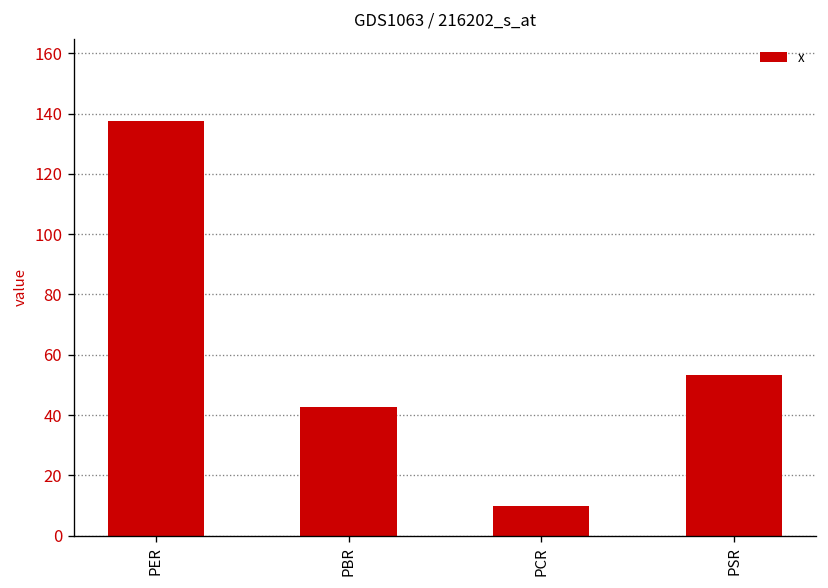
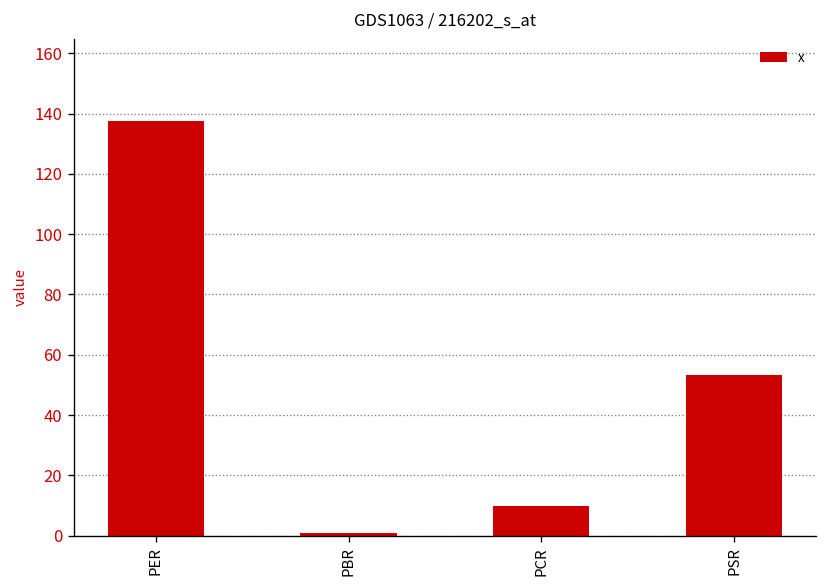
  {
    "PER": 137,
-   "PBR": 43,
+   "PBR": 1,
    "PCR": 10,
    "PSR": 53
  }
